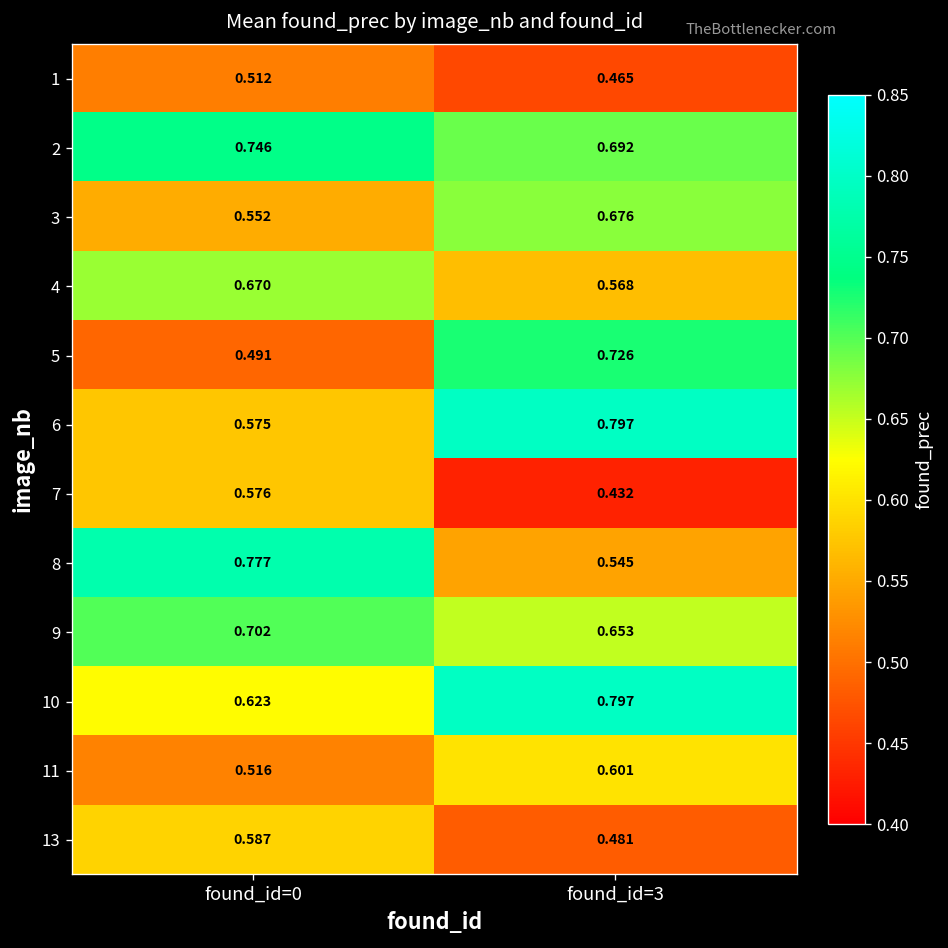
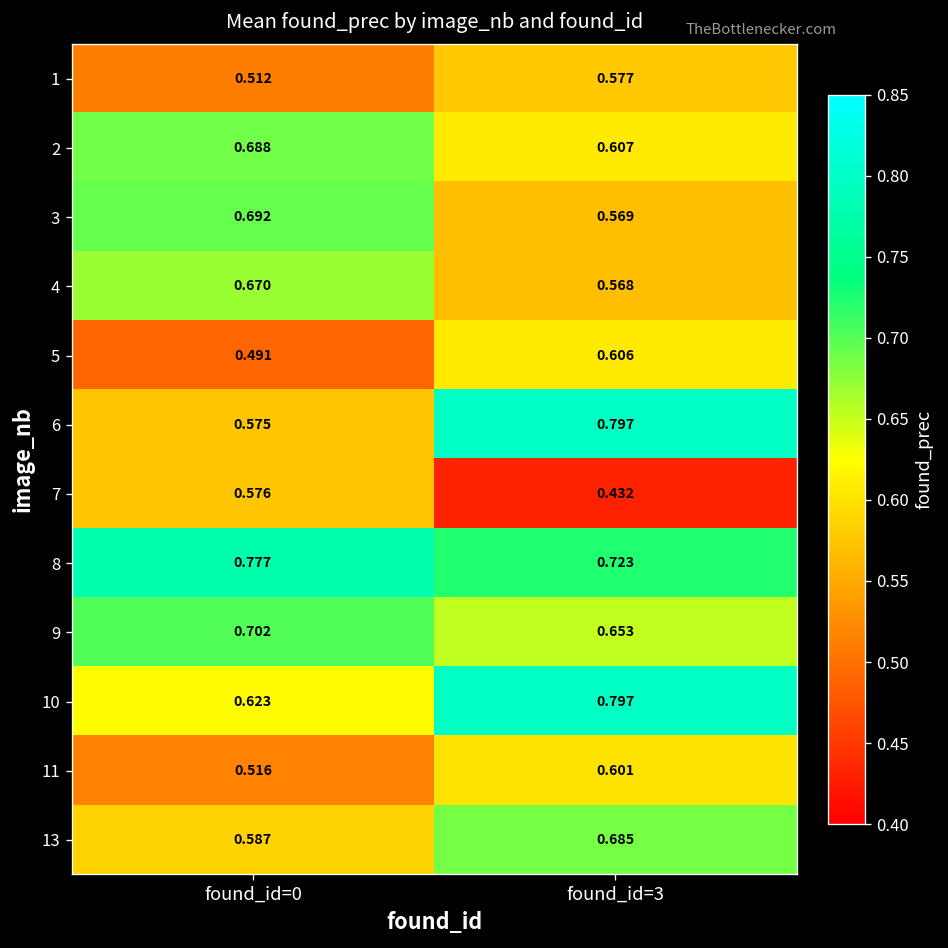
  {
    "1": {
      "found_id=0": 0.512,
-     "found_id=3": 0.465
+     "found_id=3": 0.577
    },
    "2": {
-     "found_id=0": 0.746,
-     "found_id=3": 0.692
+     "found_id=0": 0.688,
+     "found_id=3": 0.607
    },
    "3": {
-     "found_id=0": 0.552,
-     "found_id=3": 0.676
+     "found_id=0": 0.692,
+     "found_id=3": 0.569
    },
    "4": {
      "found_id=0": 0.670,
      "found_id=3": 0.568
    },
    "5": {
      "found_id=0": 0.491,
-     "found_id=3": 0.726
+     "found_id=3": 0.606
    },
    "6": {
      "found_id=0": 0.575,
      "found_id=3": 0.797
    },
    "7": {
      "found_id=0": 0.576,
      "found_id=3": 0.432
    },
    "8": {
      "found_id=0": 0.777,
-     "found_id=3": 0.545
+     "found_id=3": 0.723
    },
    "9": {
      "found_id=0": 0.702,
      "found_id=3": 0.653
    },
    "10": {
      "found_id=0": 0.623,
      "found_id=3": 0.797
    },
    "11": {
      "found_id=0": 0.516,
      "found_id=3": 0.601
    },
    "13": {
      "found_id=0": 0.587,
-     "found_id=3": 0.481
+     "found_id=3": 0.685
    }
  }
